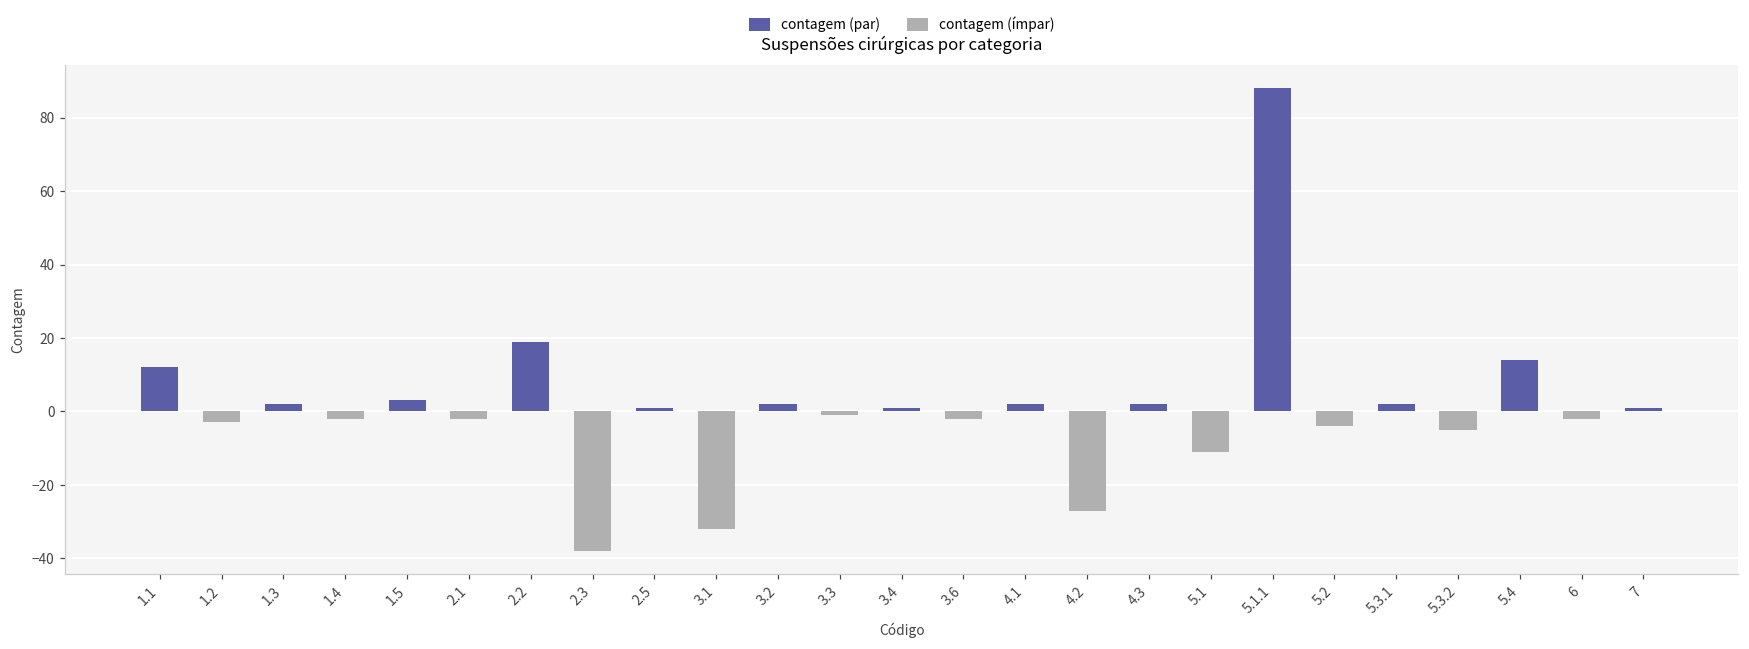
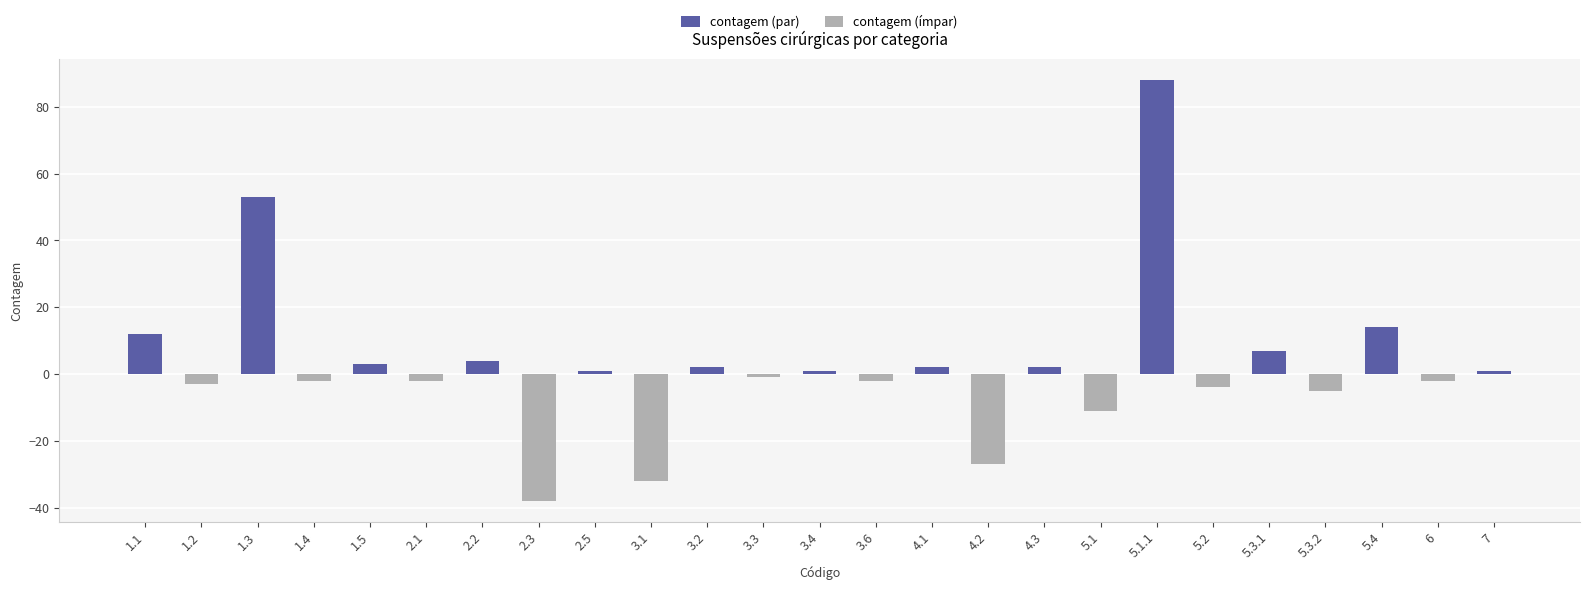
  {
    "contagem (par)": {
      "1.1": 12,
      "1.2": 0,
-     "1.3": 2,
+     "1.3": 53,
      "1.4": 0,
      "1.5": 3,
      "2.1": 0,
-     "2.2": 19,
+     "2.2": 4,
      "2.3": 0,
      "2.5": 1,
      "3.1": 0,
      "3.2": 2,
      "3.3": 0,
      "3.4": 1,
      "3.6": 0,
      "4.1": 2,
      "4.2": 0,
      "4.3": 2,
      "5.1": 0,
      "5.1.1": 88,
      "5.2": 0,
-     "5.3.1": 2,
+     "5.3.1": 7,
      "5.3.2": 0,
      "5.4": 14,
      "6": 0,
      "7": 1
    },
    "contagem (ímpar)": {
      "1.1": 0,
      "1.2": -3,
      "1.3": 0,
      "1.4": -2,
      "1.5": 0,
      "2.1": -2,
      "2.2": 0,
      "2.3": -38,
      "2.5": 0,
      "3.1": -32,
      "3.2": 0,
      "3.3": -1,
      "3.4": 0,
      "3.6": -2,
      "4.1": 0,
      "4.2": -27,
      "4.3": 0,
      "5.1": -11,
      "5.1.1": 0,
      "5.2": -4,
      "5.3.1": 0,
      "5.3.2": -5,
      "5.4": 0,
      "6": -2,
      "7": 0
    }
  }
